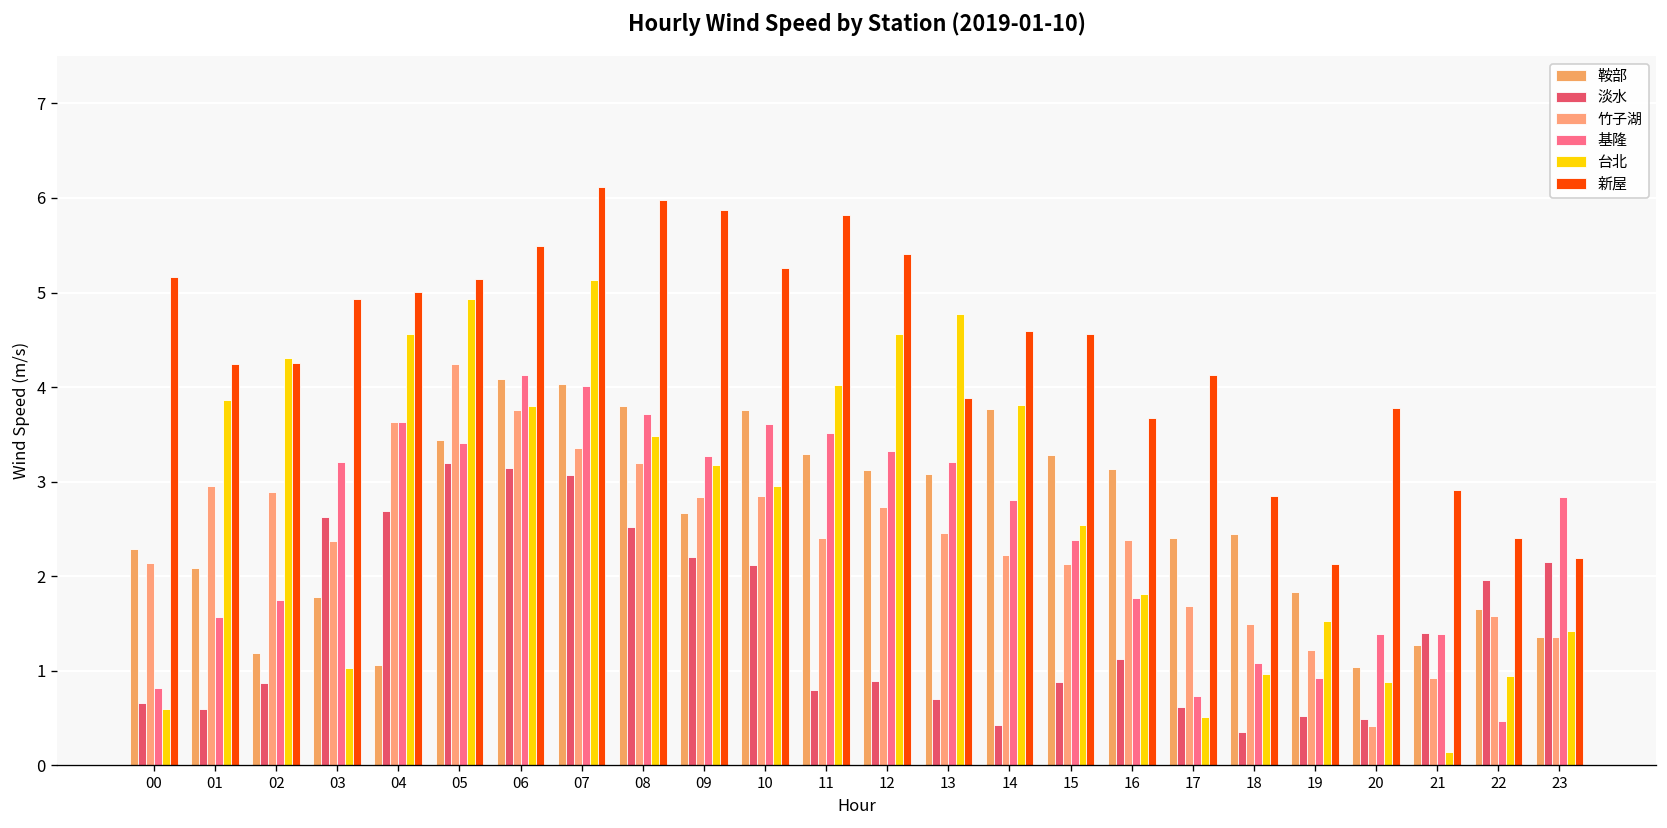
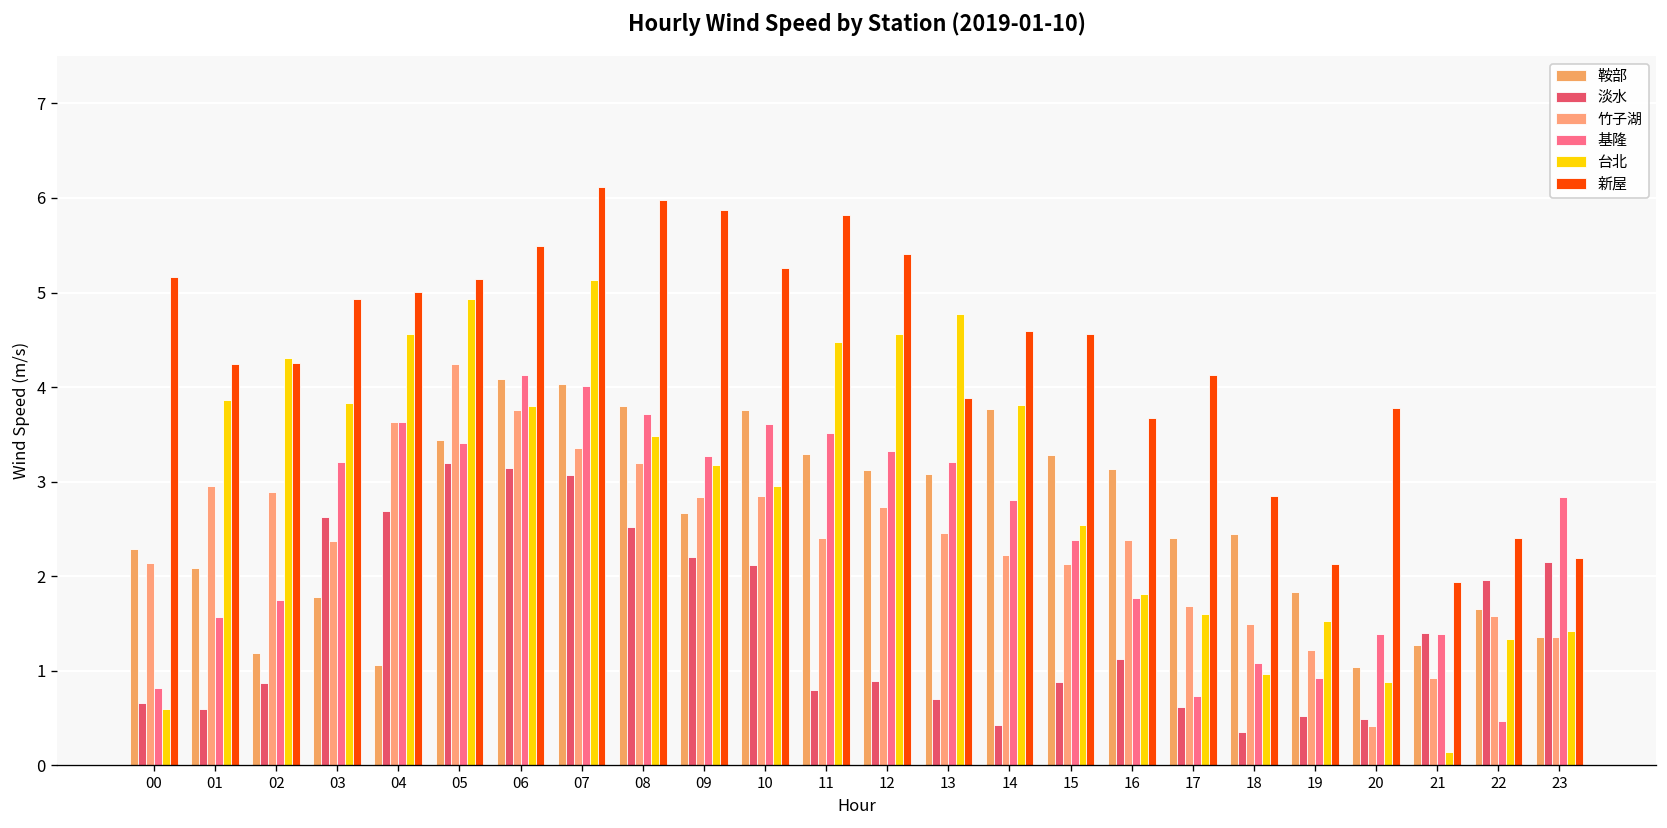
  {
    "台北": {
      "00": 0.6,
      "01": 3.9,
      "02": 4.3,
-     "03": 1.0,
+     "03": 3.8,
      "04": 4.6,
      "05": 4.9,
      "06": 3.8,
      "07": 5.1,
      "08": 3.5,
      "09": 3.2,
      "10": 3.0,
-     "11": 4.0,
+     "11": 4.5,
      "12": 4.6,
      "13": 4.8,
      "14": 3.8,
      "15": 2.5,
      "16": 1.8,
-     "17": 0.5,
+     "17": 1.6,
      "18": 1.0,
      "19": 1.5,
      "20": 0.9,
      "21": 0.1,
-     "22": 0.9,
+     "22": 1.3,
      "23": 1.4
    },
    "新屋": {
      "00": 5.2,
      "01": 4.2,
      "02": 4.3,
      "03": 4.9,
      "04": 5.0,
      "05": 5.1,
      "06": 5.5,
      "07": 6.1,
      "08": 6.0,
      "09": 5.9,
      "10": 5.3,
      "11": 5.8,
      "12": 5.4,
      "13": 3.9,
      "14": 4.6,
      "15": 4.6,
      "16": 3.7,
      "17": 4.1,
      "18": 2.8,
      "19": 2.1,
      "20": 3.8,
-     "21": 2.9,
+     "21": 1.9,
      "22": 2.4,
      "23": 2.2
    }
  }
